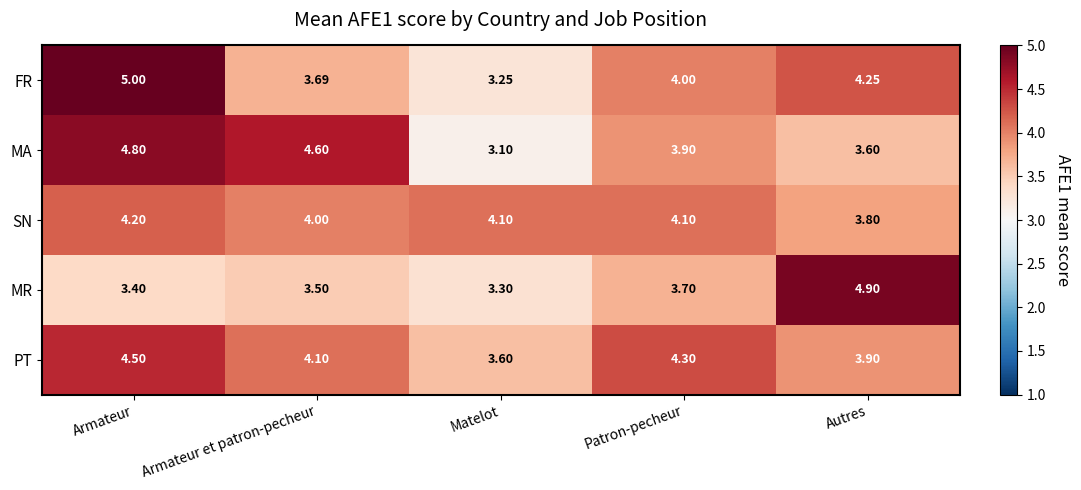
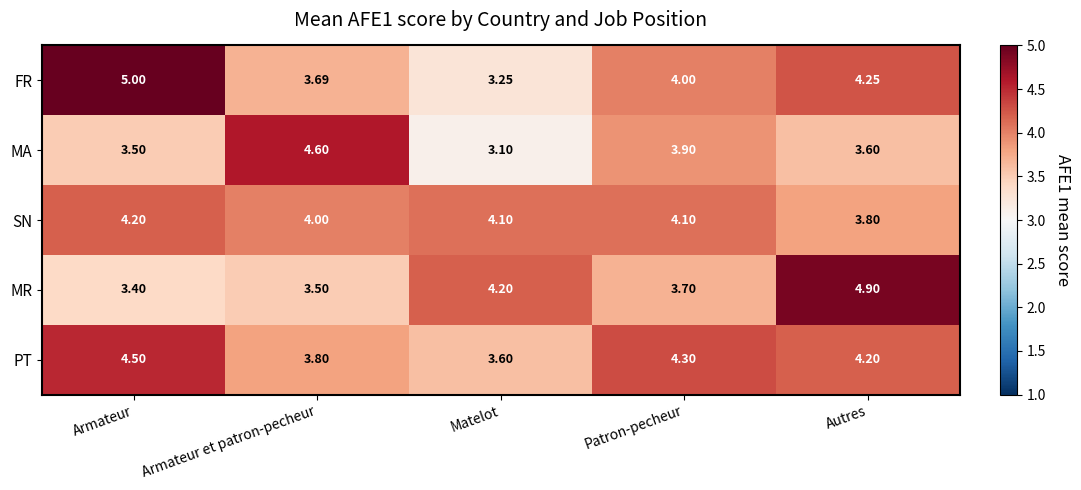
  {
    "FR": {
      "Armateur": 5.00,
      "Armateur et patron-pecheur": 3.69,
      "Matelot": 3.25,
      "Patron-pecheur": 4.00,
      "Autres": 4.25
    },
    "MA": {
-     "Armateur": 4.80,
+     "Armateur": 3.50,
      "Armateur et patron-pecheur": 4.60,
      "Matelot": 3.10,
      "Patron-pecheur": 3.90,
      "Autres": 3.60
    },
    "SN": {
      "Armateur": 4.20,
      "Armateur et patron-pecheur": 4.00,
      "Matelot": 4.10,
      "Patron-pecheur": 4.10,
      "Autres": 3.80
    },
    "MR": {
      "Armateur": 3.40,
      "Armateur et patron-pecheur": 3.50,
-     "Matelot": 3.30,
+     "Matelot": 4.20,
      "Patron-pecheur": 3.70,
      "Autres": 4.90
    },
    "PT": {
      "Armateur": 4.50,
-     "Armateur et patron-pecheur": 4.10,
+     "Armateur et patron-pecheur": 3.80,
      "Matelot": 3.60,
      "Patron-pecheur": 4.30,
-     "Autres": 3.90
+     "Autres": 4.20
    }
  }
